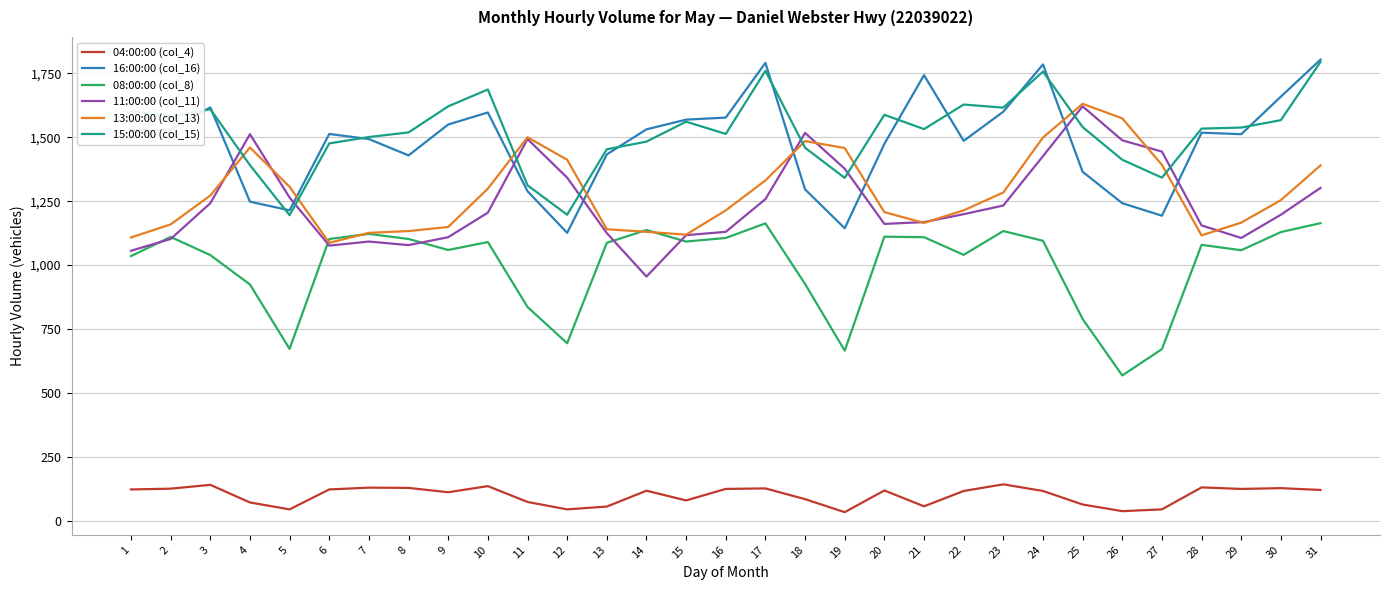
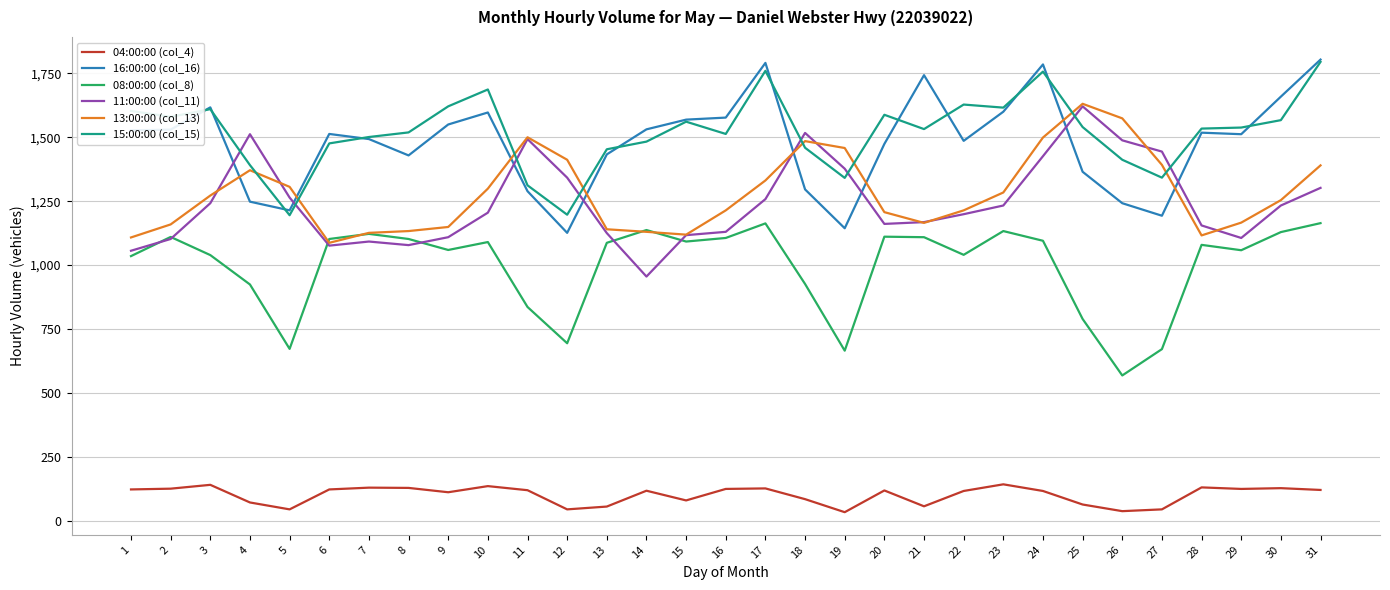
  {
    "04:00:00 (col_4)": {
      "1": "120",
      "2": "130",
      "3": "140",
      "4": "70",
      "5": "40",
      "6": "120",
      "7": "130",
      "8": "130",
      "9": "110",
      "10": "140",
-     "11": "70",
+     "11": "120",
      "12": "40",
      "13": "60",
      "14": "120",
      "15": "80",
      "16": "120",
      "17": "130",
      "18": "80",
      "19": "30",
      "20": "120",
      "21": "60",
      "22": "120",
      "23": "140",
      "24": "120",
      "25": "60",
      "26": "40",
      "27": "40",
      "28": "130",
      "29": "120",
      "30": "130",
      "31": "120"
    },
    "16:00:00 (col_16)": {
      "4": "1,250",
      "5": "1,210",
      "6": "1,510",
      "8": "1,430",
      "9": "1,550",
      "10": "1,600",
      "11": "1,290",
      "12": "1,130",
      "13": "1,430",
      "14": "1,530",
      "16": "1,580",
      "17": "1,790",
      "18": "1,300",
      "19": "1,140",
      "20": "1,470",
      "21": "1,740",
      "22": "1,490",
      "23": "1,600",
      "24": "1,790",
      "25": "1,370",
      "26": "1,240",
      "27": "1,190",
      "28": "1,520",
      "29": "1,510",
      "30": "1,660"
    },
    "11:00:00 (col_11)": {
      "1": "1,060",
      "3": "1,240",
      "4": "1,510",
      "5": "1,260",
      "6": "1,080",
      "7": "1,090",
      "8": "1,080",
      "9": "1,110",
      "10": "1,210",
      "12": "1,340",
      "13": "1,130",
      "14": "960",
      "16": "1,130",
      "17": "1,260",
      "18": "1,520",
      "19": "1,380",
      "20": "1,160",
      "22": "1,200",
      "23": "1,230",
      "24": "1,430",
      "26": "1,490",
      "27": "1,440",
      "28": "1,160",
      "29": "1,110",
-     "30": "1,200",
+     "30": "1,230",
      "31": "1,300"
    },
    "13:00:00 (col_13)": {
      "1": "1,110",
      "2": "1,160",
      "3": "1,270",
-     "4": "1,460",
+     "4": "1,370",
      "5": "1,310",
      "6": "1,090",
      "8": "1,130",
      "9": "1,150",
      "10": "1,300",
      "12": "1,410",
      "13": "1,140",
      "16": "1,210",
      "17": "1,330",
      "18": "1,490",
      "19": "1,460",
      "20": "1,210",
      "22": "1,210",
      "23": "1,280",
      "24": "1,500",
      "26": "1,570",
      "27": "1,390",
      "28": "1,120",
      "29": "1,170",
      "30": "1,250",
      "31": "1,390"
    }
  }
